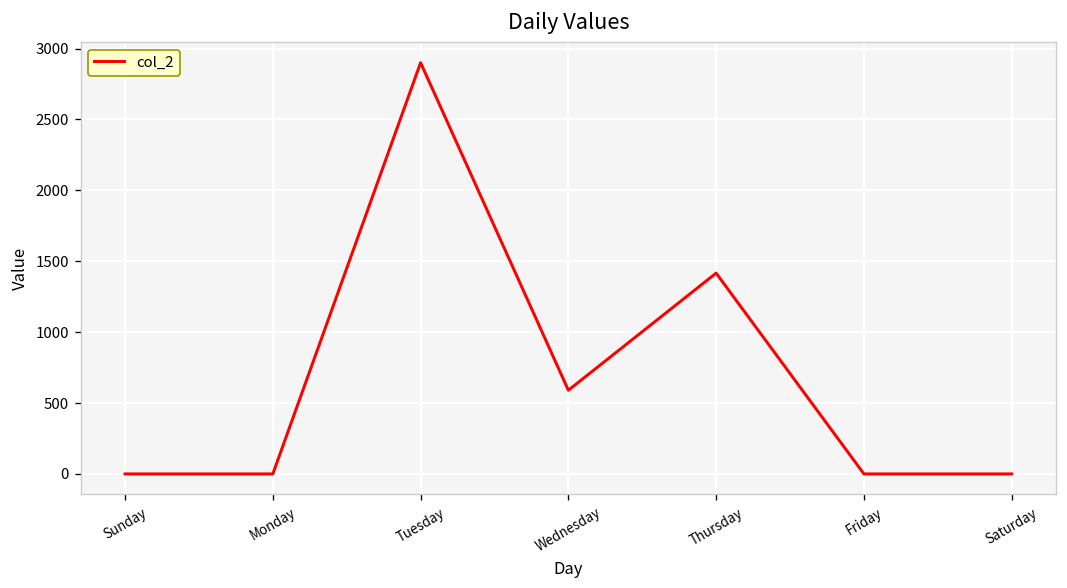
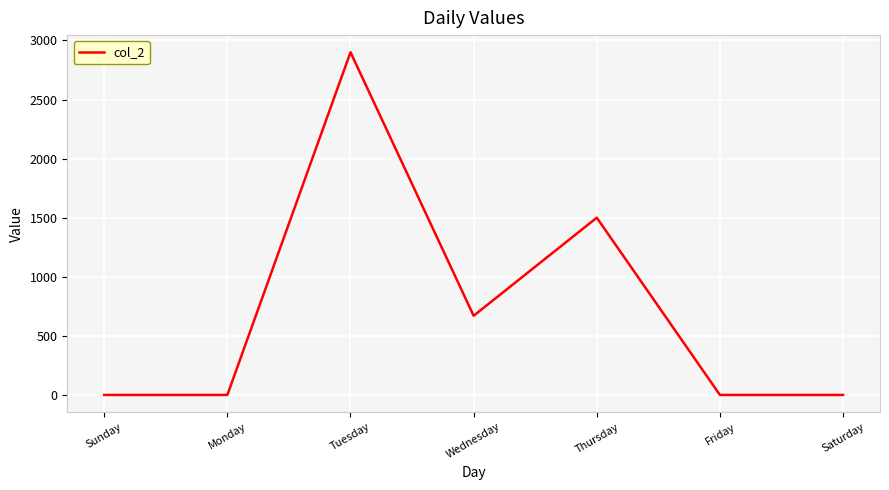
  {
    "Sunday": 0,
    "Monday": 0,
    "Tuesday": 2900,
-   "Wednesday": 590,
-   "Thursday": 1420,
+   "Wednesday": 670,
+   "Thursday": 1500,
    "Friday": 0,
    "Saturday": 0
  }
